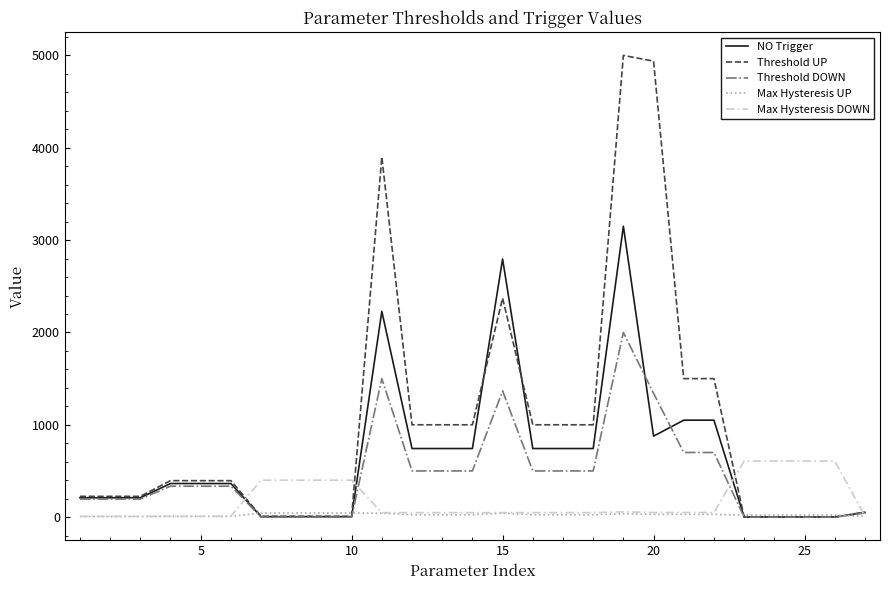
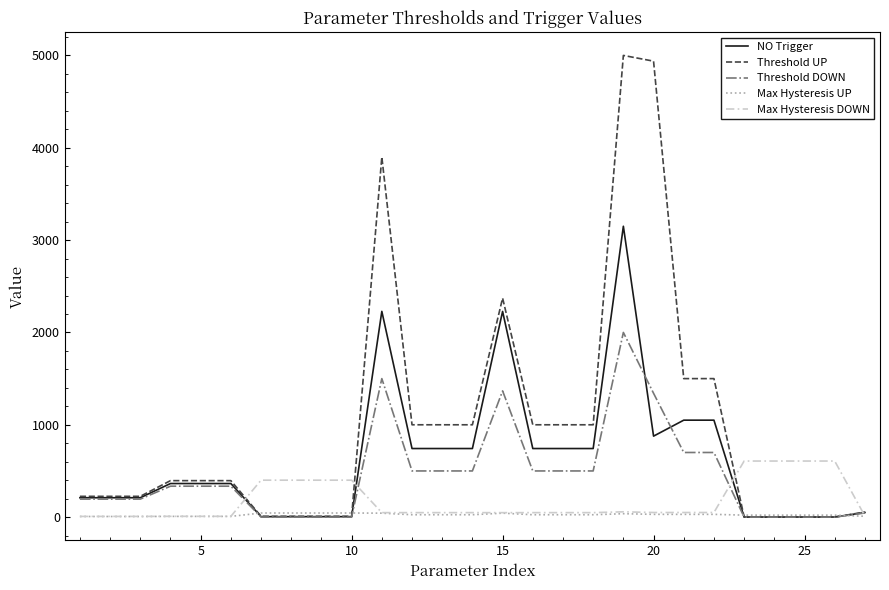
  {
    "NO Trigger": {
      "5": 400,
-     "15": 2800,
+     "15": 2200,
      "20": 900
    },
    "Threshold UP": {
      "5": 400,
      "15": 2400,
      "20": 4900
    },
    "Threshold DOWN": {
      "5": 300,
      "15": 1400,
      "20": 1300
    }
  }
